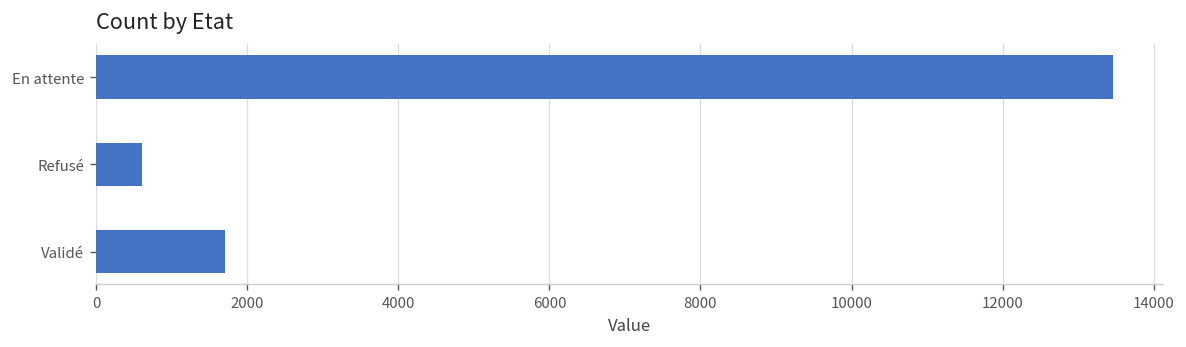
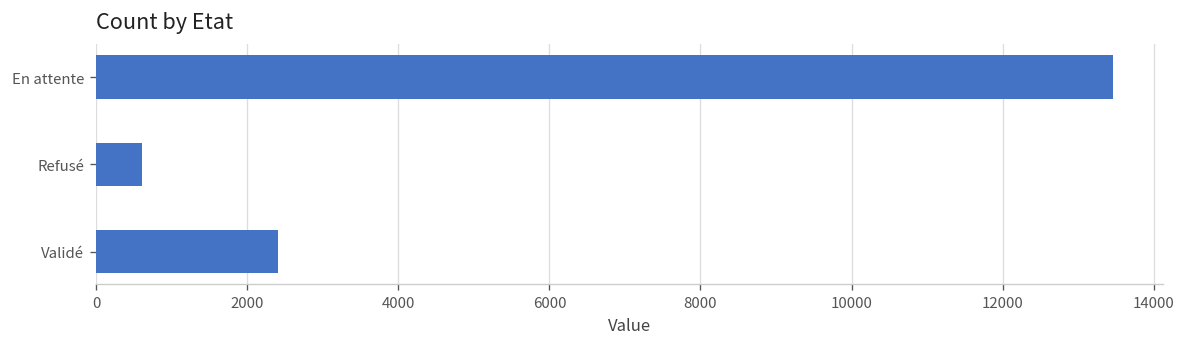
  {
    "En attente": 13500,
    "Refusé": 600,
-   "Validé": 1700
+   "Validé": 2400
  }
